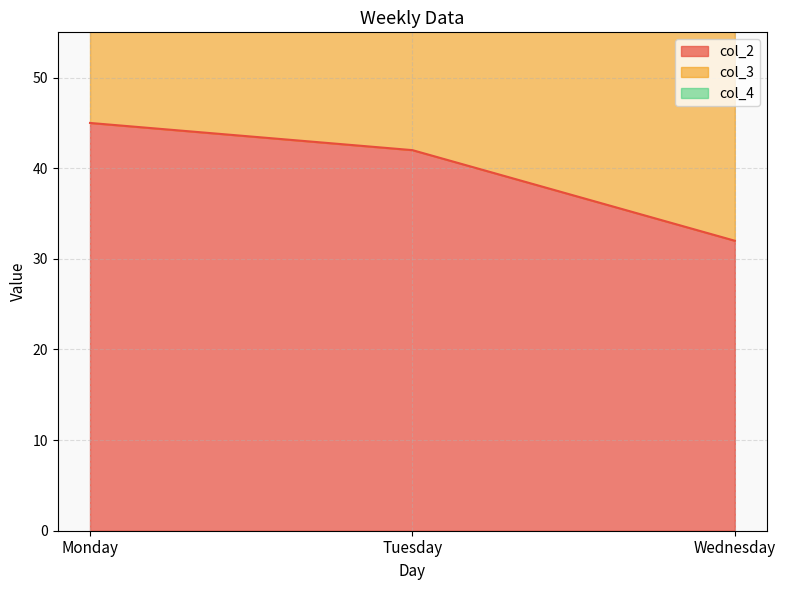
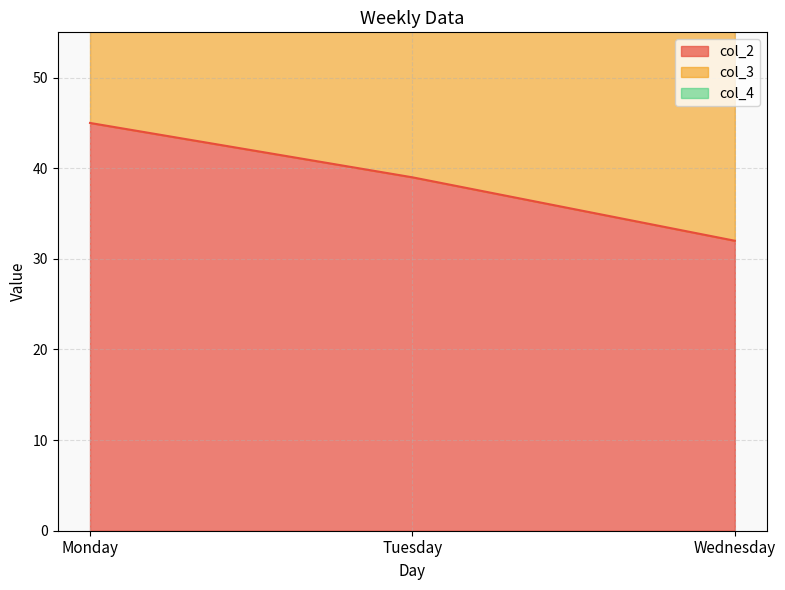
  {
    "col_2": {
      "Monday": 45,
-     "Tuesday": 42,
+     "Tuesday": 39,
      "Wednesday": 32
    }
  }
